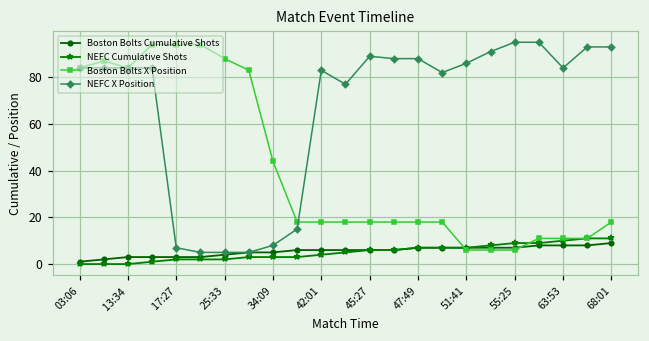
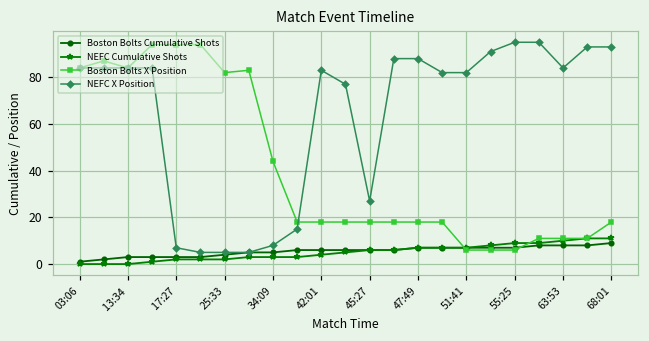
  {
    "Boston Bolts X Position": {
-     "25:33": 88,
+     "25:33": 82,
      "34:09": 44,
      "42:01": 18,
      "45:27": 18,
      "47:49": 18,
      "68:01": 18
    },
    "NEFC X Position": {
      "17:27": 7,
      "34:09": 8,
      "42:01": 83,
-     "45:27": 89,
+     "45:27": 27,
      "47:49": 88,
-     "51:41": 86,
+     "51:41": 82,
      "55:25": 95,
      "63:53": 84,
      "68:01": 93
    }
  }
